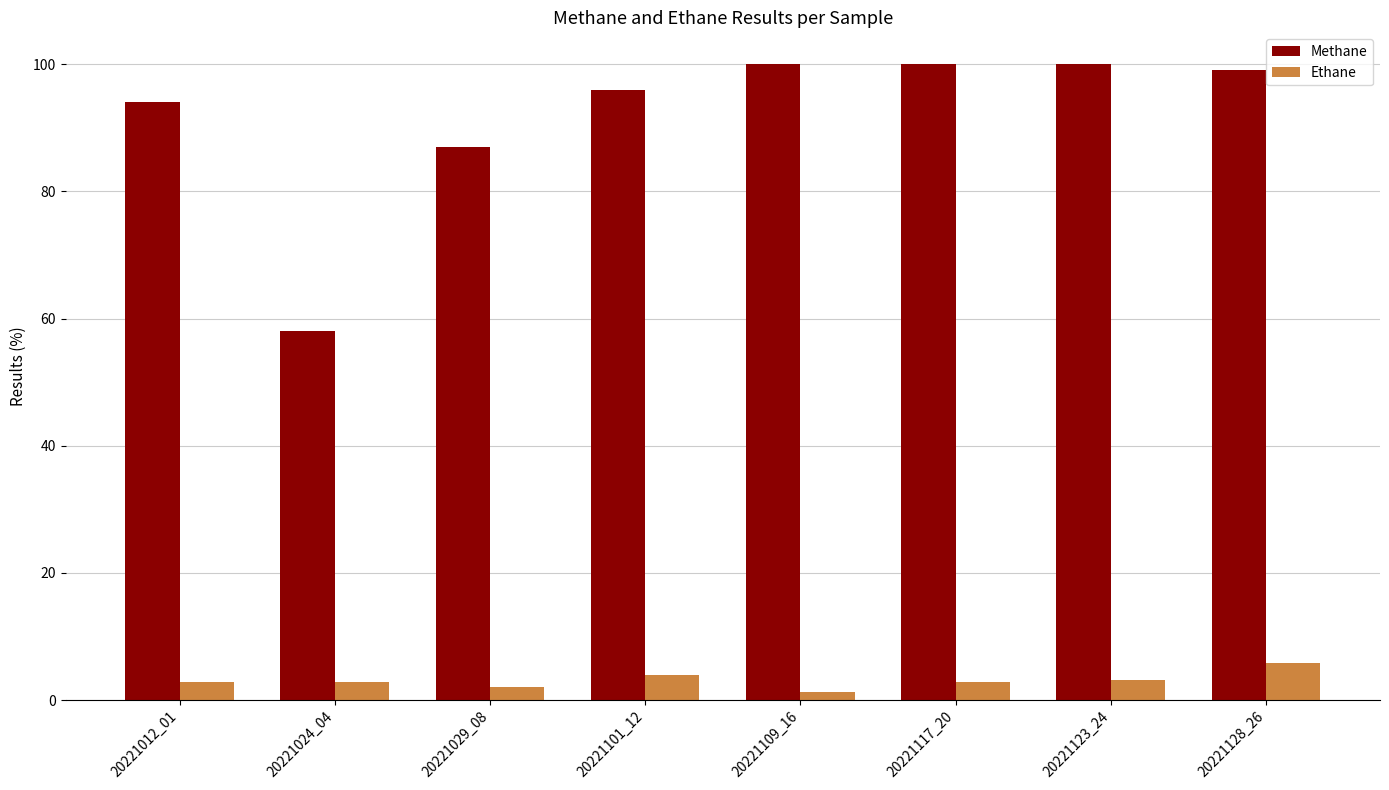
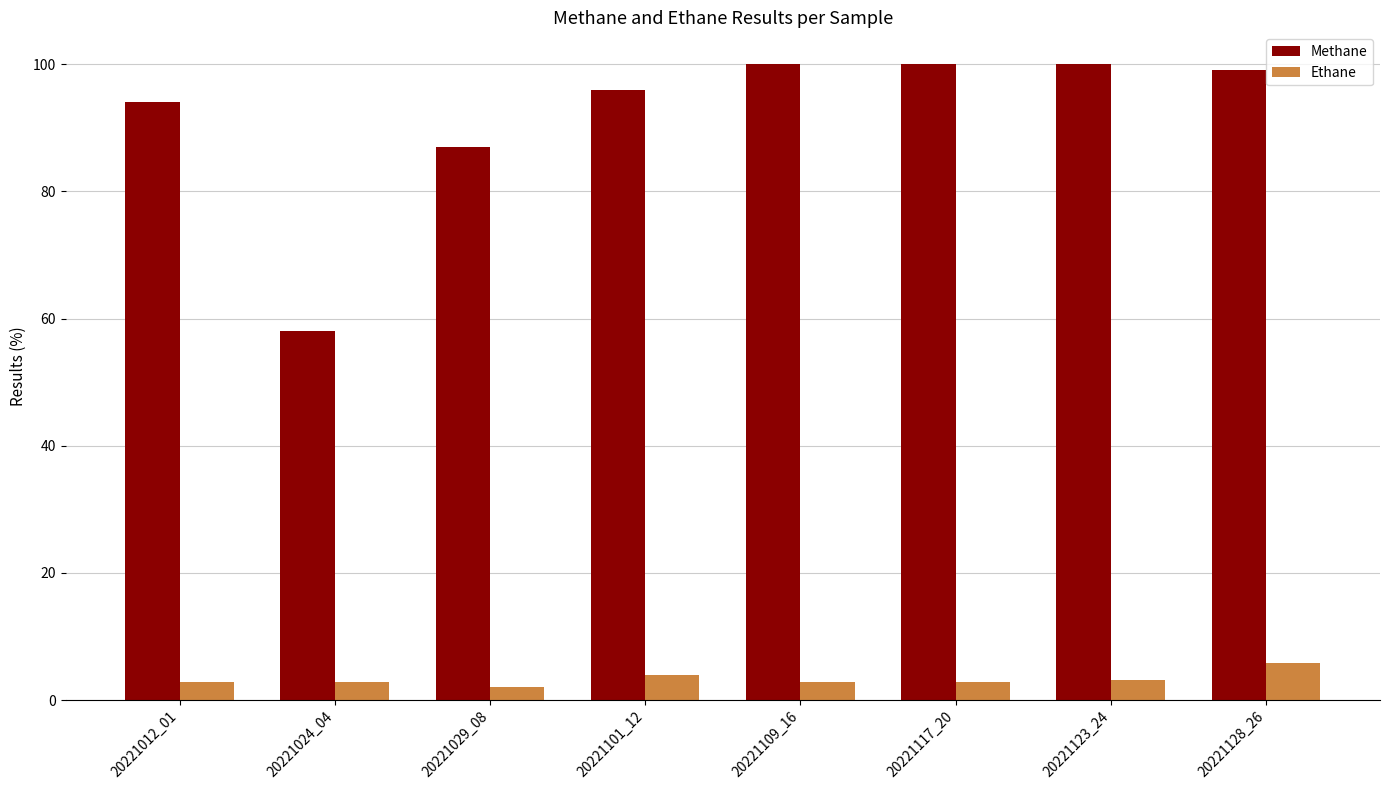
  {
    "Methane": {
      "20221012_01": 94,
      "20221024_04": 58,
      "20221029_08": 87,
      "20221101_12": 96,
      "20221109_16": 100,
      "20221117_20": 100,
      "20221123_24": 100,
      "20221128_26": 99
    },
    "Ethane": {
      "20221012_01": 3,
      "20221024_04": 3,
      "20221029_08": 2,
      "20221101_12": 4,
-     "20221109_16": 1,
+     "20221109_16": 3,
      "20221117_20": 3,
      "20221123_24": 3,
      "20221128_26": 6
    }
  }
